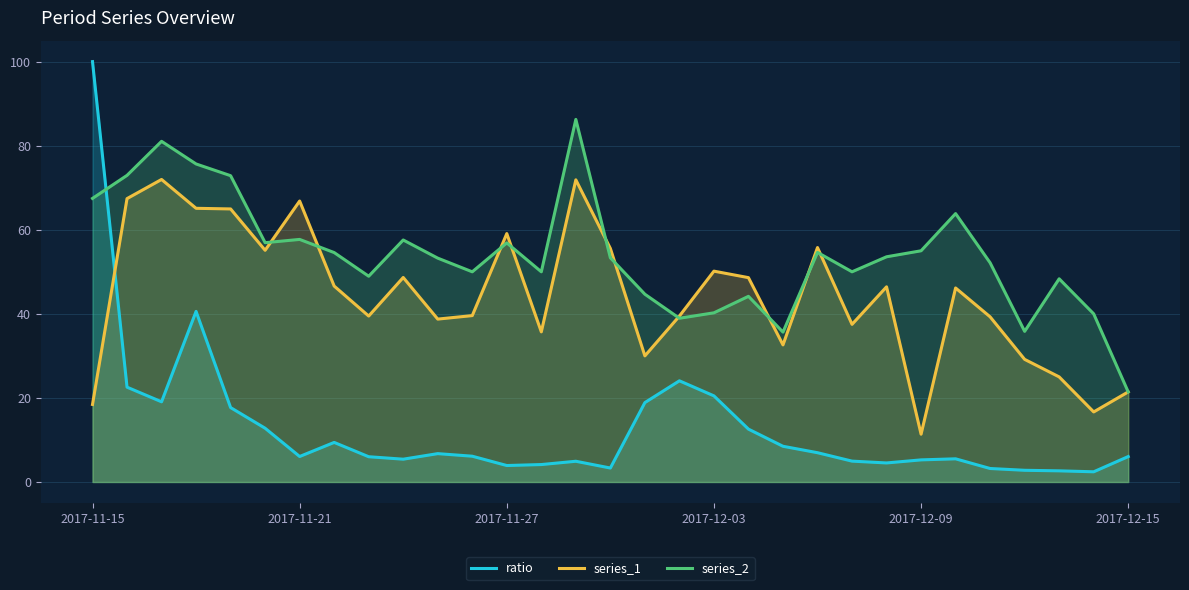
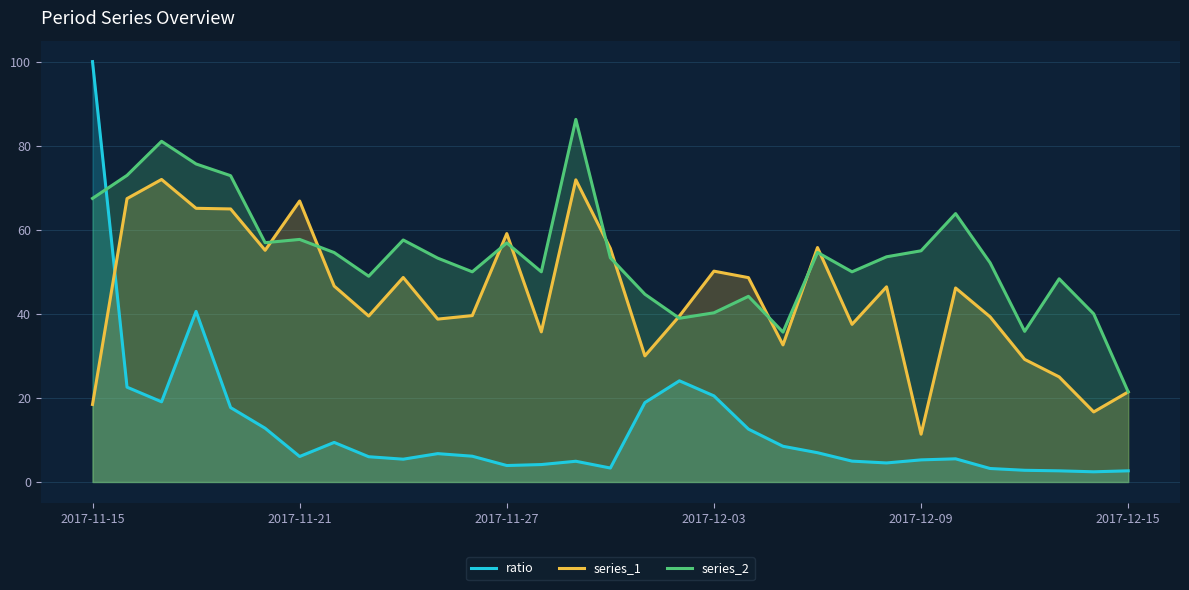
  {
    "ratio": {
      "2017-11-15": 100,
      "2017-11-21": 6,
      "2017-11-27": 4,
      "2017-12-03": 20,
      "2017-12-09": 5,
-     "2017-12-15": 6
+     "2017-12-15": 3
    },
    "series_1": {
      "2017-11-15": 18,
      "2017-11-21": 67,
      "2017-11-27": 59,
      "2017-12-03": 50,
      "2017-12-09": 11
    },
    "series_2": {
      "2017-11-15": 67,
      "2017-11-21": 58,
      "2017-11-27": 57,
      "2017-12-03": 40,
      "2017-12-09": 55
    }
  }
